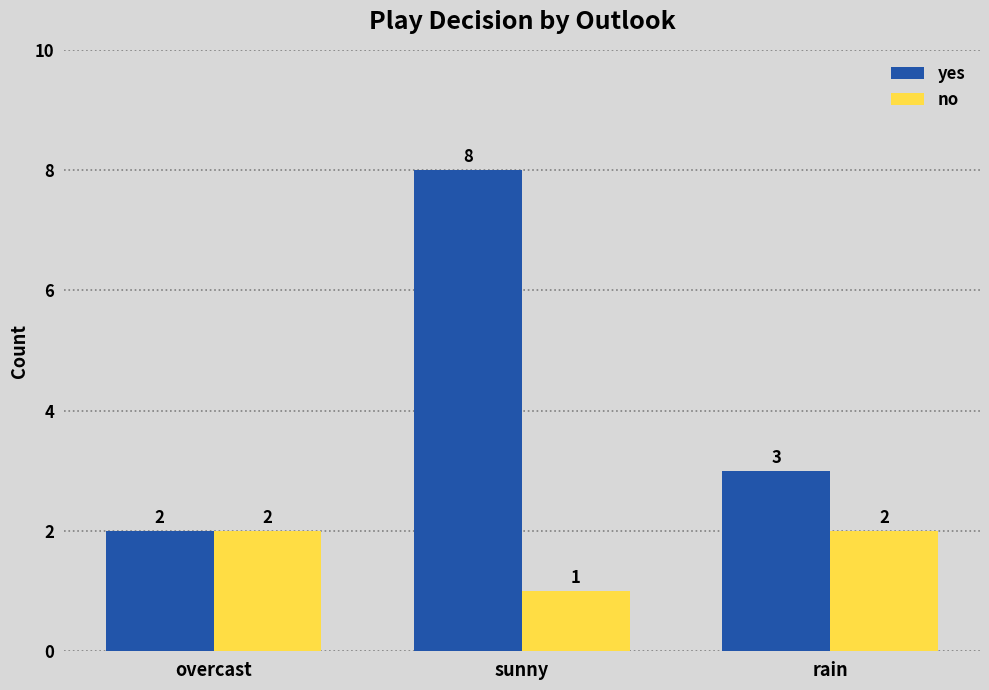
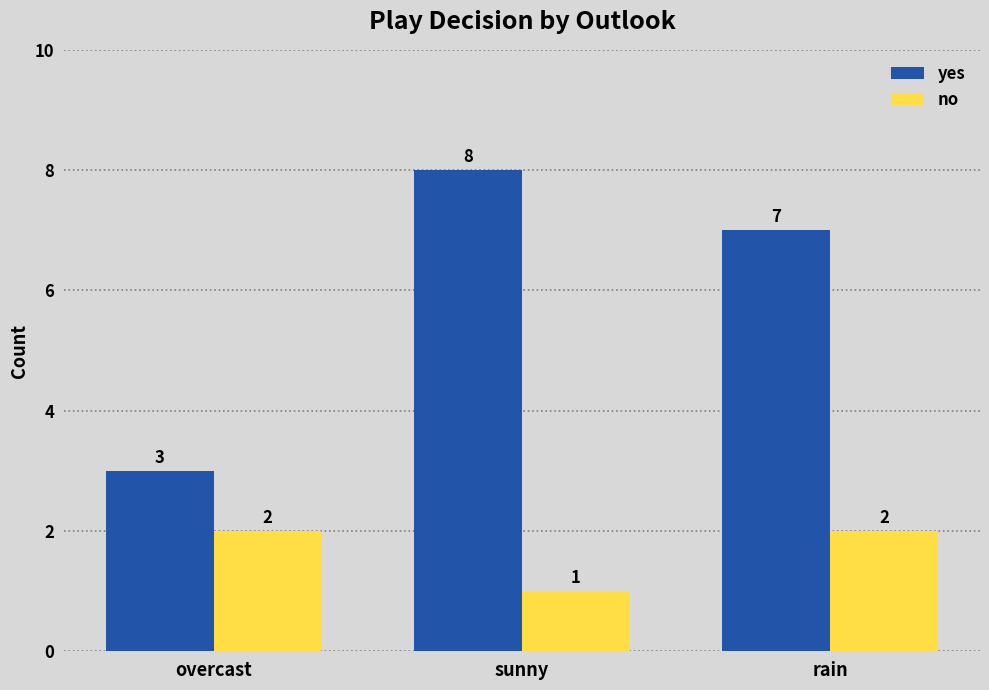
  {
    "yes": {
-     "overcast": 2,
+     "overcast": 3,
      "sunny": 8,
-     "rain": 3
+     "rain": 7
    },
    "no": {
      "overcast": 2,
      "sunny": 1,
      "rain": 2
    }
  }
